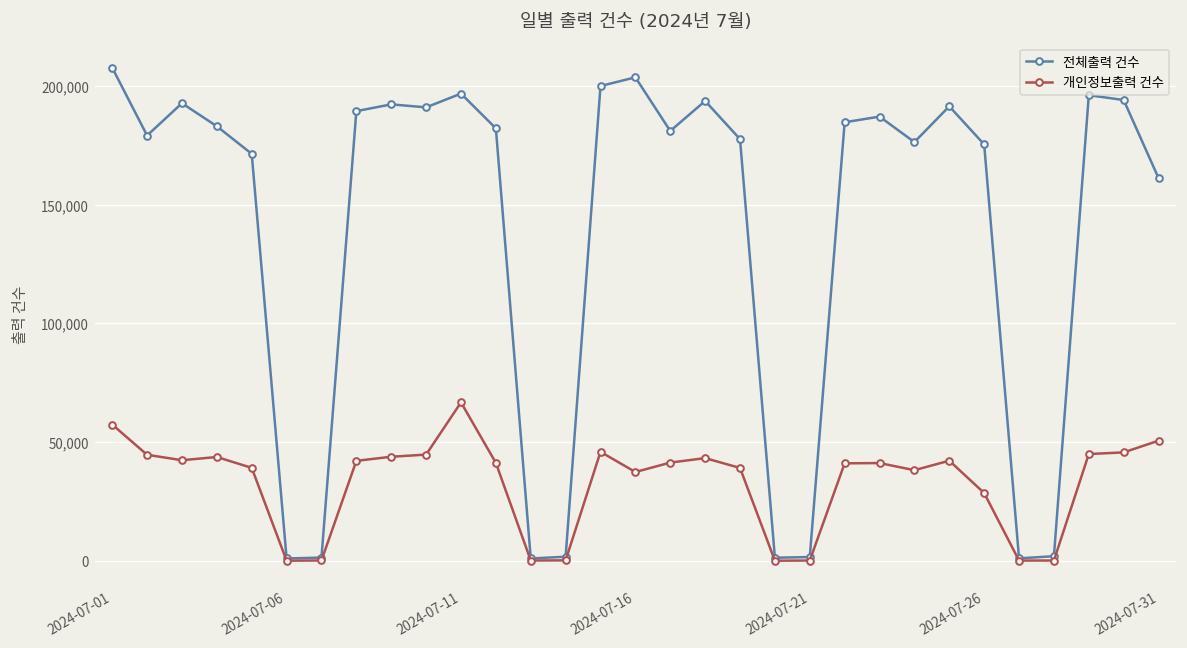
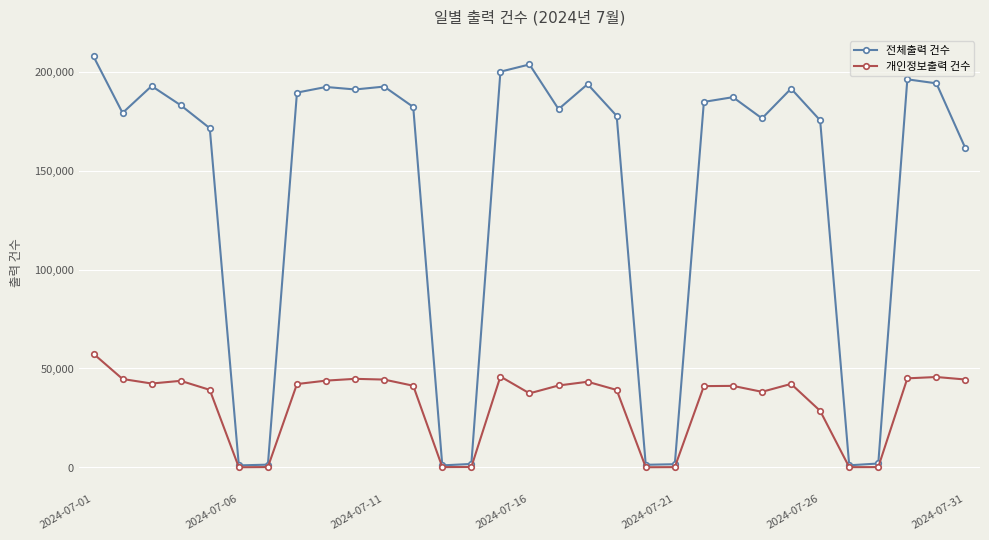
  {
    "전체출력 건수": {
      "2024-07-01": "208,000",
-     "2024-07-11": "197,000",
+     "2024-07-11": "192,000",
      "2024-07-16": "204,000",
      "2024-07-21": "2,000",
      "2024-07-26": "175,000",
      "2024-07-31": "161,000"
    },
    "개인정보출력 건수": {
      "2024-07-01": "57,000",
-     "2024-07-11": "67,000",
+     "2024-07-11": "44,000",
      "2024-07-16": "37,000",
      "2024-07-21": "0",
      "2024-07-26": "29,000",
-     "2024-07-31": "51,000"
+     "2024-07-31": "44,000"
    }
  }
